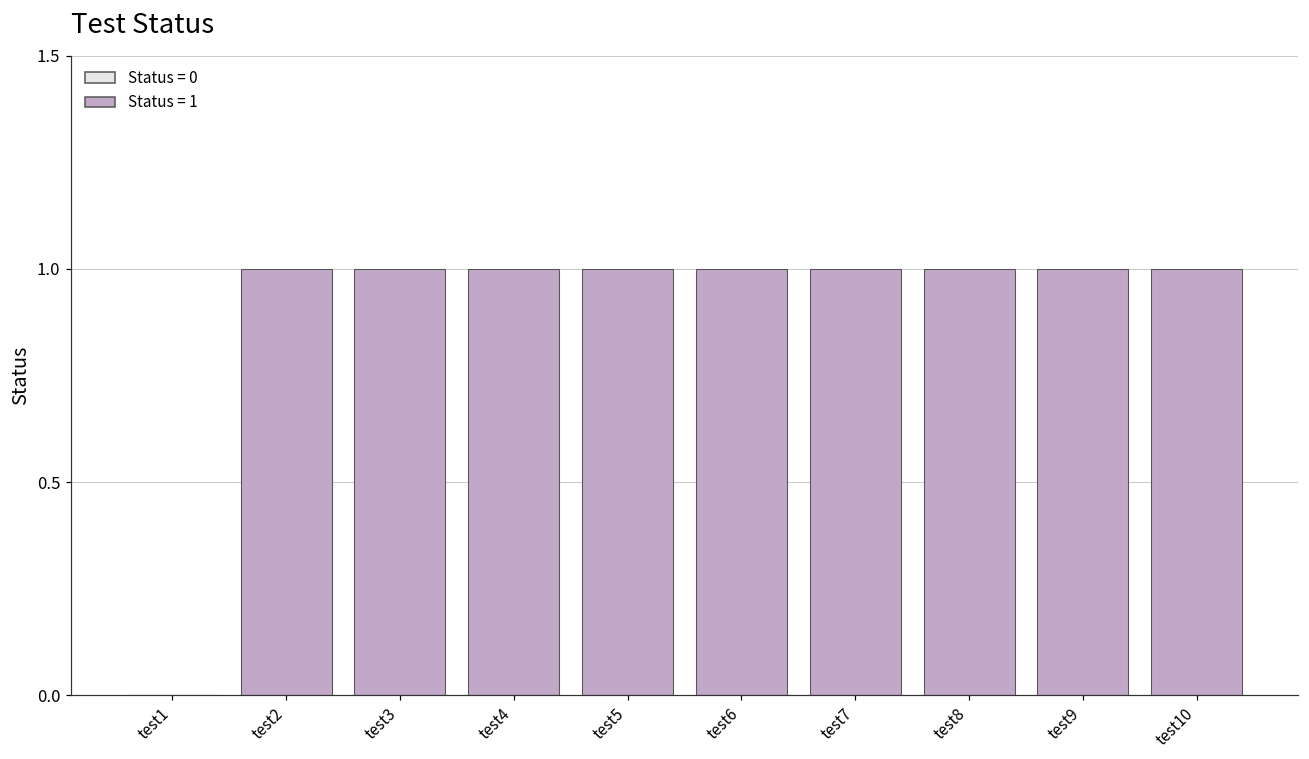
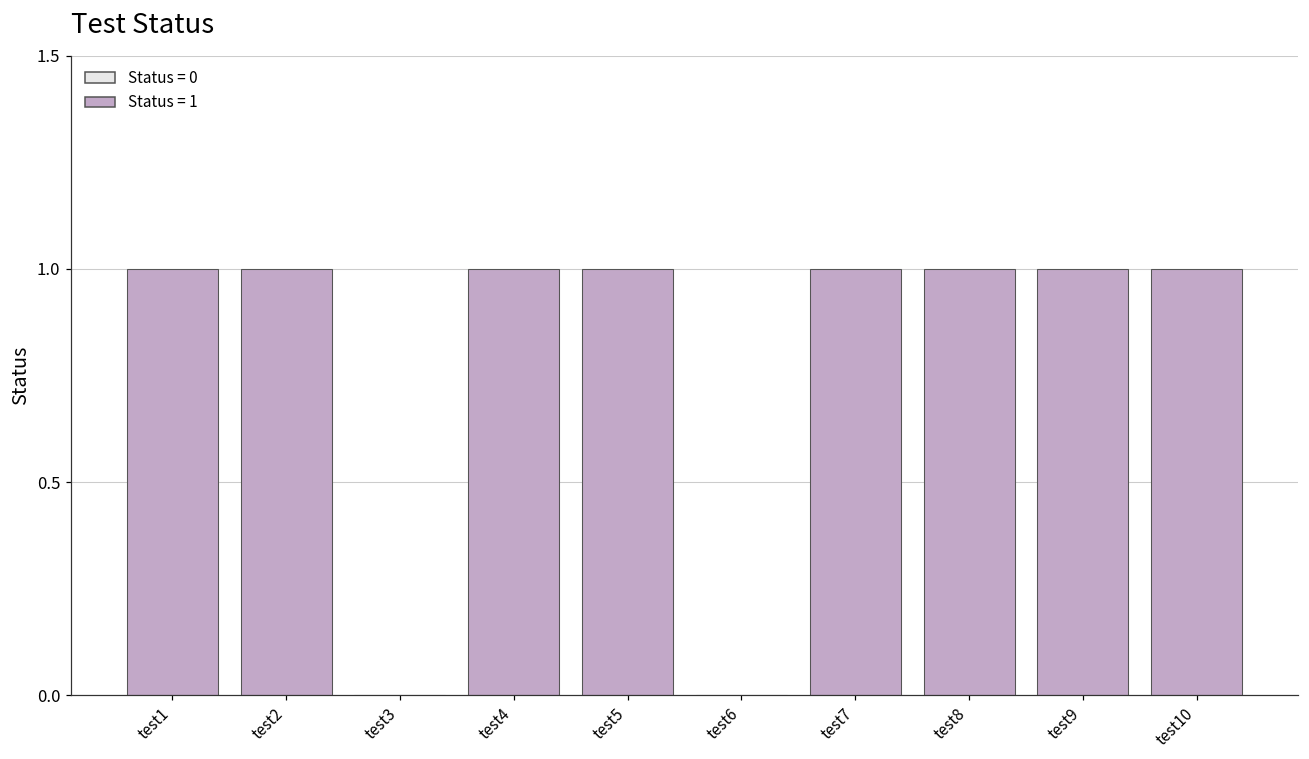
  {
-   "test1": 0,
+   "test1": 1,
    "test2": 1,
-   "test3": 1,
+   "test3": 0,
    "test4": 1,
    "test5": 1,
-   "test6": 1,
+   "test6": 0,
    "test7": 1,
    "test8": 1,
    "test9": 1,
    "test10": 1
  }
